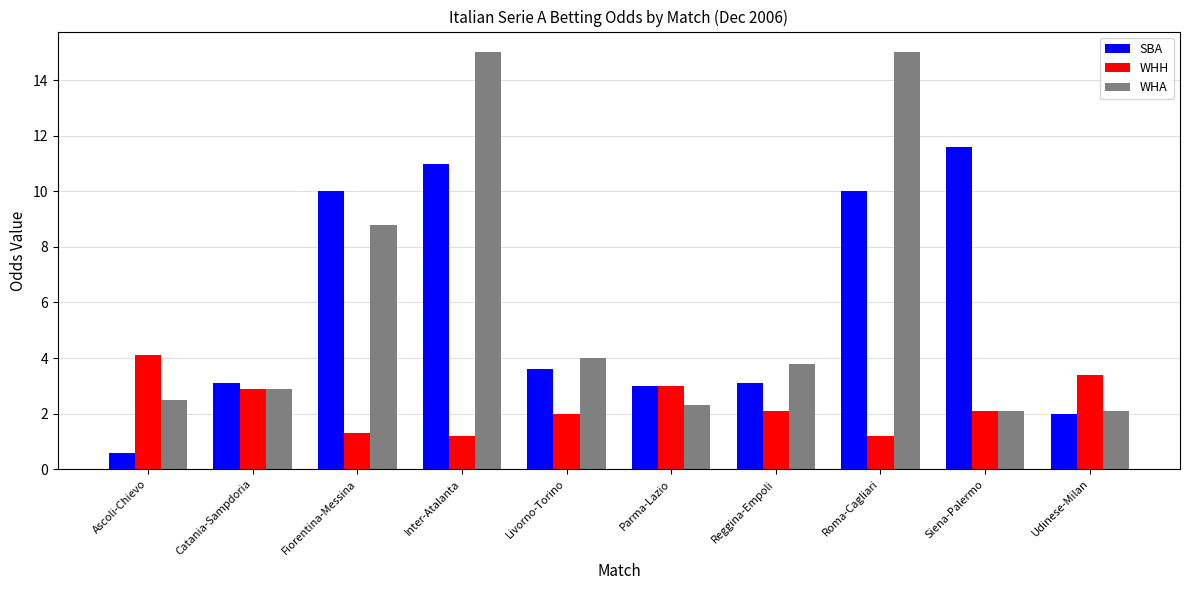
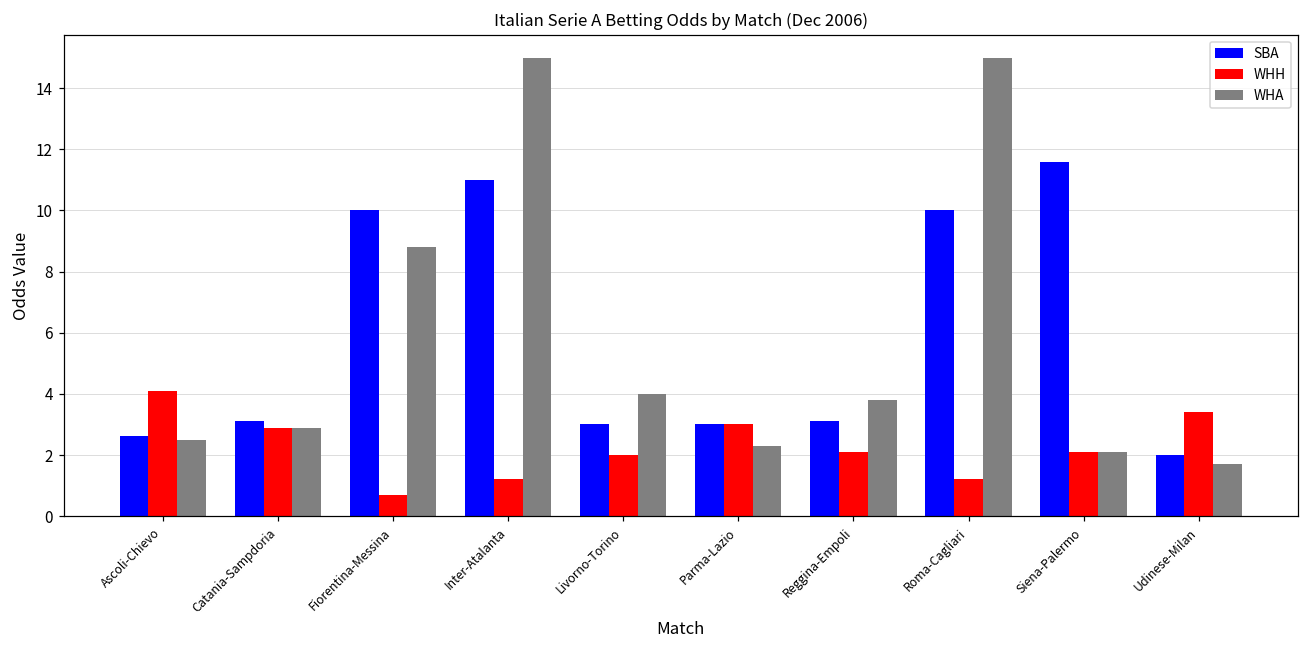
  {
    "SBA": {
-     "Ascoli-Chievo": 0.6,
+     "Ascoli-Chievo": 2.6,
      "Catania-Sampdoria": 3.1,
      "Fiorentina-Messina": 10.0,
      "Inter-Atalanta": 11.0,
-     "Livorno-Torino": 3.6,
+     "Livorno-Torino": 3.0,
      "Parma-Lazio": 3.0,
      "Reggina-Empoli": 3.1,
      "Roma-Cagliari": 10.0,
      "Siena-Palermo": 11.6,
      "Udinese-Milan": 2.0
    },
    "WHH": {
      "Ascoli-Chievo": 4.1,
      "Catania-Sampdoria": 2.9,
-     "Fiorentina-Messina": 1.3,
+     "Fiorentina-Messina": 0.7,
      "Inter-Atalanta": 1.2,
      "Livorno-Torino": 2.0,
      "Parma-Lazio": 3.0,
      "Reggina-Empoli": 2.1,
      "Roma-Cagliari": 1.2,
      "Siena-Palermo": 2.1,
      "Udinese-Milan": 3.4
    },
    "WHA": {
      "Ascoli-Chievo": 2.5,
      "Catania-Sampdoria": 2.9,
      "Fiorentina-Messina": 8.8,
      "Inter-Atalanta": 15.0,
      "Livorno-Torino": 4.0,
      "Parma-Lazio": 2.3,
      "Reggina-Empoli": 3.8,
      "Roma-Cagliari": 15.0,
      "Siena-Palermo": 2.1,
-     "Udinese-Milan": 2.1
+     "Udinese-Milan": 1.7
    }
  }
